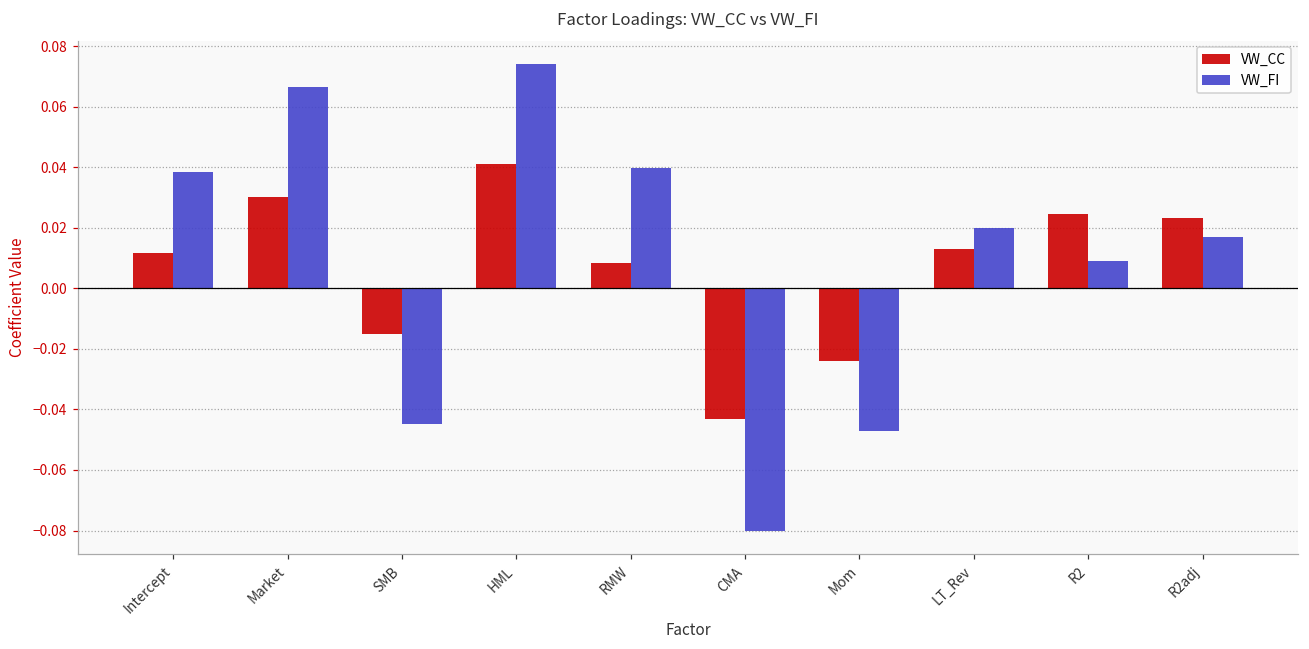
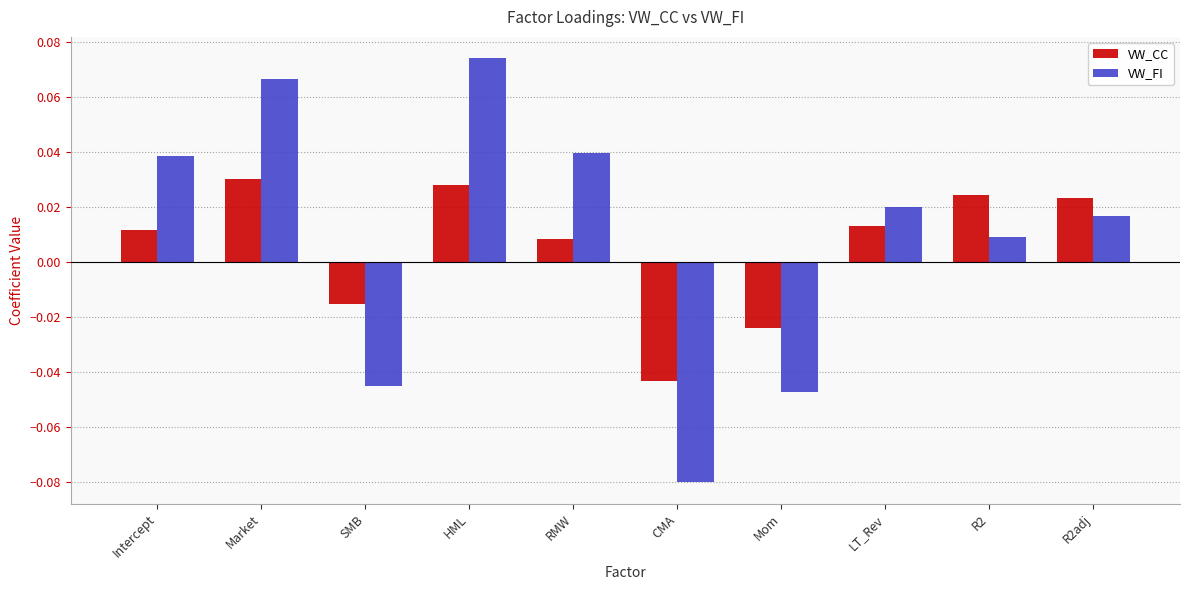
  {
    "VW_CC": {
      "Intercept": 0.012,
      "Market": 0.030,
      "SMB": -0.015,
-     "HML": 0.041,
+     "HML": 0.028,
      "RMW": 0.008,
      "CMA": -0.043,
      "Mom": -0.024,
      "LT_Rev": 0.013,
      "R2": 0.024,
      "R2adj": 0.023
    },
    "VW_FI": {
      "Intercept": 0.038,
      "Market": 0.067,
      "SMB": -0.045,
      "HML": 0.074,
      "RMW": 0.040,
      "CMA": -0.080,
      "Mom": -0.047,
      "LT_Rev": 0.020,
      "R2": 0.009,
      "R2adj": 0.017
    }
  }
